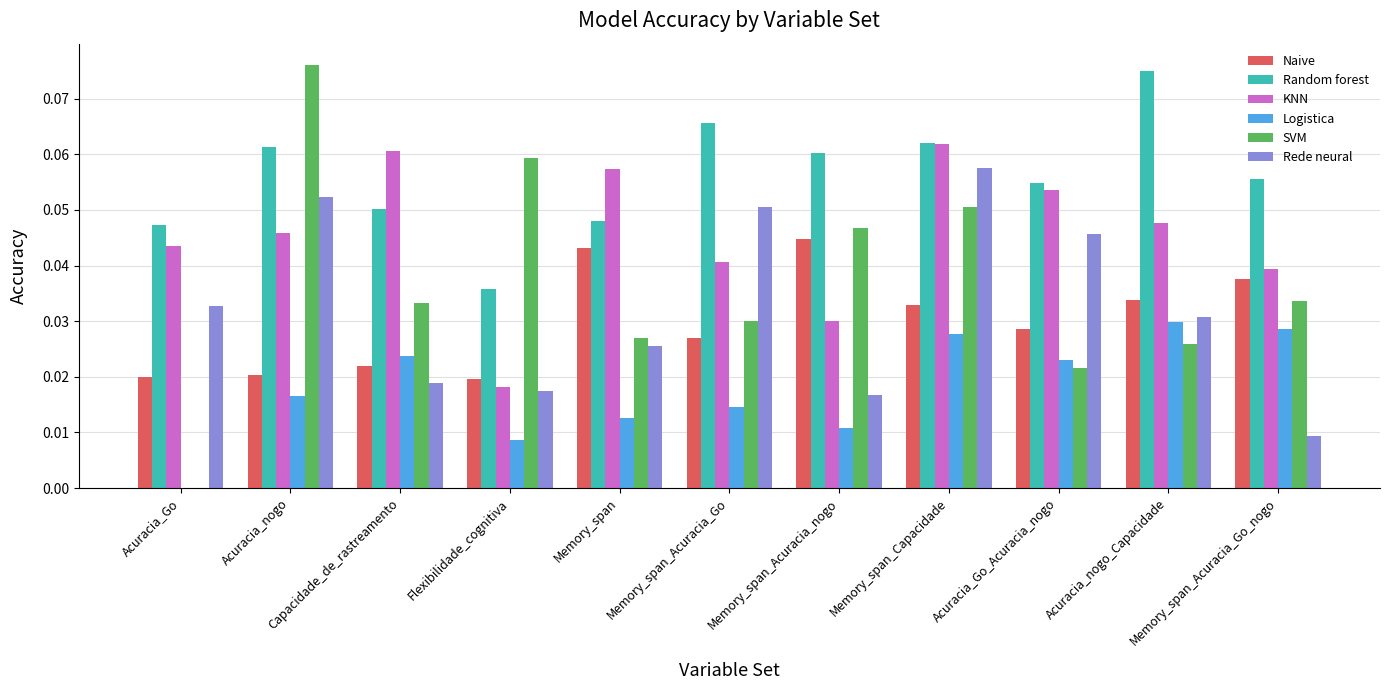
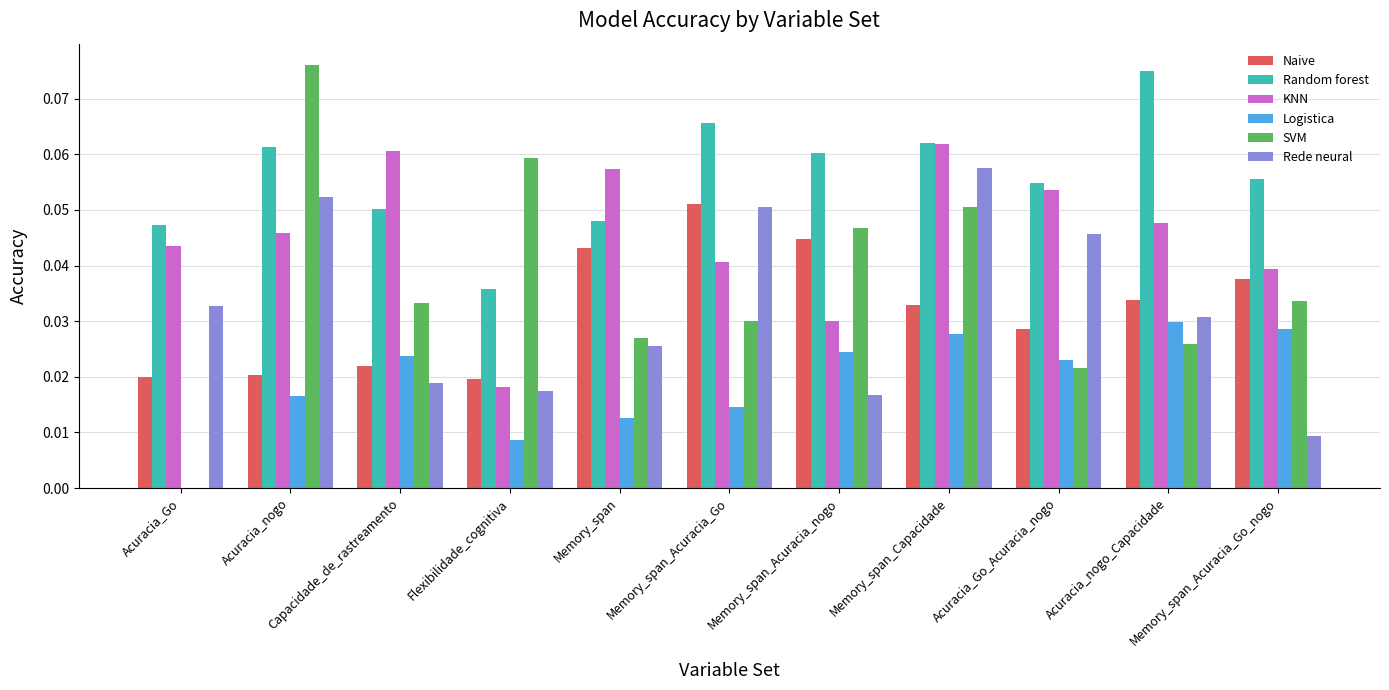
  {
    "Naive": {
      "Acuracia_Go": 0.020,
      "Acuracia_nogo": 0.020,
      "Capacidade_de_rastreamento": 0.022,
      "Flexibilidade_cognitiva": 0.020,
      "Memory_span": 0.043,
-     "Memory_span_Acuracia_Go": 0.027,
+     "Memory_span_Acuracia_Go": 0.051,
      "Memory_span_Acuracia_nogo": 0.045,
      "Memory_span_Capacidade": 0.033,
      "Acuracia_Go_Acuracia_nogo": 0.029,
      "Acuracia_nogo_Capacidade": 0.034,
      "Memory_span_Acuracia_Go_nogo": 0.038
    },
    "Random forest": {
      "Acuracia_Go": 0.047,
      "Acuracia_nogo": 0.061,
      "Capacidade_de_rastreamento": 0.050,
      "Flexibilidade_cognitiva": 0.036,
      "Memory_span": 0.048,
      "Memory_span_Acuracia_Go": 0.066,
      "Memory_span_Acuracia_nogo": 0.060,
      "Memory_span_Capacidade": 0.062,
      "Acuracia_Go_Acuracia_nogo": 0.055,
      "Acuracia_nogo_Capacidade": 0.075,
      "Memory_span_Acuracia_Go_nogo": 0.056
    },
    "KNN": {
      "Acuracia_Go": 0.043,
      "Acuracia_nogo": 0.046,
      "Capacidade_de_rastreamento": 0.061,
      "Flexibilidade_cognitiva": 0.018,
      "Memory_span": 0.057,
      "Memory_span_Acuracia_Go": 0.041,
      "Memory_span_Acuracia_nogo": 0.030,
      "Memory_span_Capacidade": 0.062,
      "Acuracia_Go_Acuracia_nogo": 0.054,
      "Acuracia_nogo_Capacidade": 0.048,
      "Memory_span_Acuracia_Go_nogo": 0.039
    },
    "Logistica": {
      "Acuracia_Go": 0.000,
      "Acuracia_nogo": 0.016,
      "Capacidade_de_rastreamento": 0.024,
      "Flexibilidade_cognitiva": 0.009,
      "Memory_span": 0.013,
      "Memory_span_Acuracia_Go": 0.015,
-     "Memory_span_Acuracia_nogo": 0.011,
+     "Memory_span_Acuracia_nogo": 0.024,
      "Memory_span_Capacidade": 0.028,
      "Acuracia_Go_Acuracia_nogo": 0.023,
      "Acuracia_nogo_Capacidade": 0.030,
      "Memory_span_Acuracia_Go_nogo": 0.029
    },
    "SVM": {
      "Acuracia_Go": 0.000,
      "Acuracia_nogo": 0.076,
      "Capacidade_de_rastreamento": 0.033,
      "Flexibilidade_cognitiva": 0.059,
      "Memory_span": 0.027,
      "Memory_span_Acuracia_Go": 0.030,
      "Memory_span_Acuracia_nogo": 0.047,
      "Memory_span_Capacidade": 0.051,
      "Acuracia_Go_Acuracia_nogo": 0.022,
      "Acuracia_nogo_Capacidade": 0.026,
      "Memory_span_Acuracia_Go_nogo": 0.034
    },
    "Rede neural": {
      "Acuracia_Go": 0.033,
      "Acuracia_nogo": 0.052,
      "Capacidade_de_rastreamento": 0.019,
      "Flexibilidade_cognitiva": 0.017,
      "Memory_span": 0.025,
      "Memory_span_Acuracia_Go": 0.051,
      "Memory_span_Acuracia_nogo": 0.017,
      "Memory_span_Capacidade": 0.058,
      "Acuracia_Go_Acuracia_nogo": 0.046,
      "Acuracia_nogo_Capacidade": 0.031,
      "Memory_span_Acuracia_Go_nogo": 0.009
    }
  }
